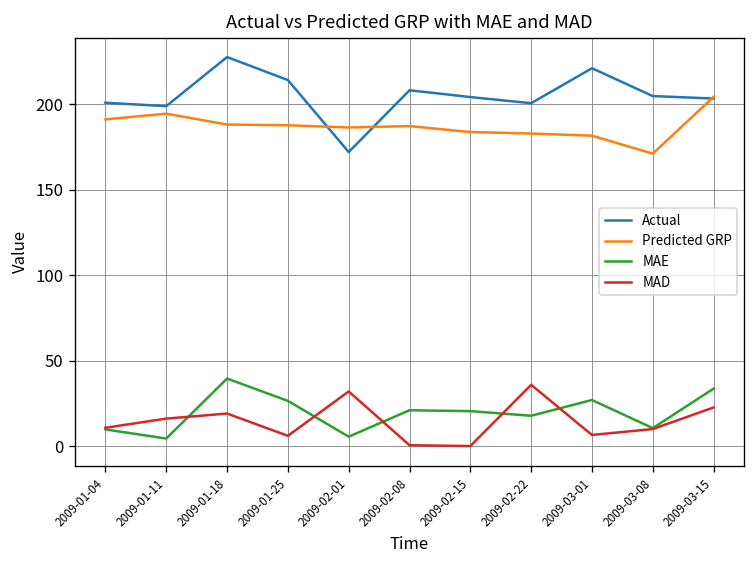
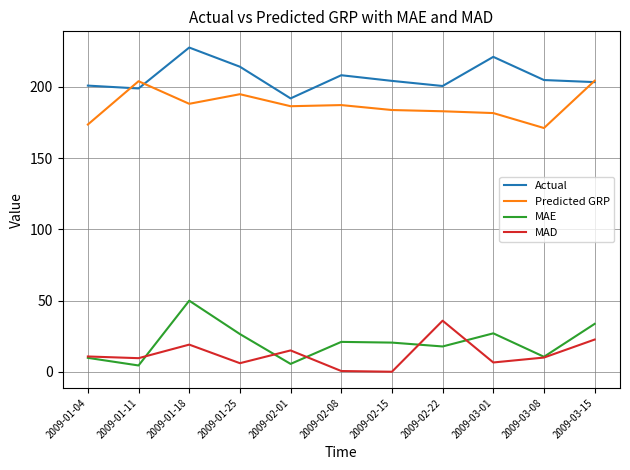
  {
    "Actual": {
      "2009-01-04": 201,
      "2009-01-11": 199,
      "2009-01-18": 228,
      "2009-01-25": 214,
-     "2009-02-01": 172,
+     "2009-02-01": 192,
      "2009-02-08": 208,
      "2009-02-15": 204,
      "2009-02-22": 201,
      "2009-03-01": 221,
      "2009-03-08": 205
    },
    "Predicted GRP": {
-     "2009-01-04": 191,
-     "2009-01-11": 194,
+     "2009-01-04": 174,
+     "2009-01-11": 204,
      "2009-01-18": 188,
-     "2009-01-25": 188,
+     "2009-01-25": 195,
      "2009-02-01": 186,
      "2009-02-08": 187,
      "2009-02-15": 184,
      "2009-02-22": 183,
      "2009-03-01": 182,
      "2009-03-08": 171
    },
    "MAE": {
      "2009-01-11": 4,
-     "2009-01-18": 39,
+     "2009-01-18": 50,
      "2009-01-25": 26,
      "2009-02-01": 5,
      "2009-02-08": 21,
      "2009-02-15": 20,
      "2009-02-22": 18,
      "2009-03-01": 27,
      "2009-03-15": 34
    },
    "MAD": {
-     "2009-01-11": 16,
+     "2009-01-11": 10,
      "2009-01-18": 19,
      "2009-01-25": 6,
-     "2009-02-01": 32,
+     "2009-02-01": 15,
      "2009-02-08": 1,
      "2009-02-15": 0,
      "2009-02-22": 36,
      "2009-03-01": 7,
      "2009-03-15": 23
    }
  }
